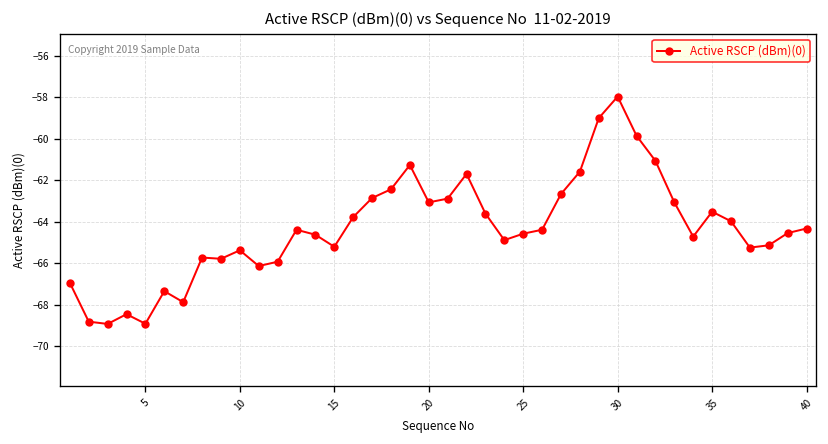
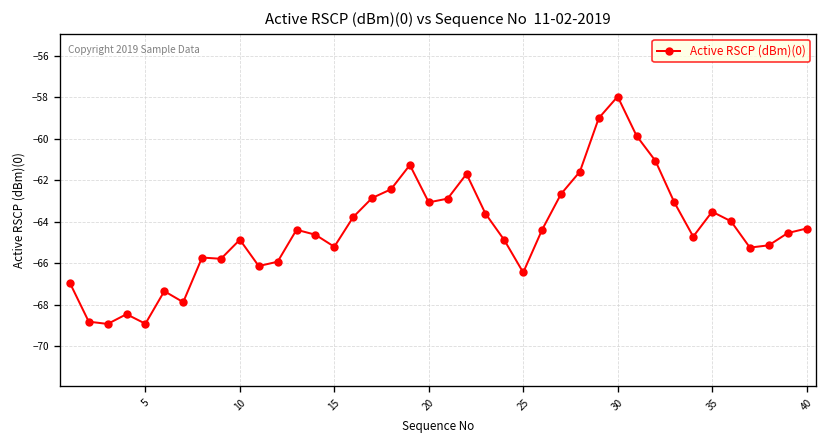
  {
    "5": -68.9,
-   "10": -65.4,
+   "10": -64.9,
    "15": -65.2,
    "20": -63.1,
-   "25": -64.6,
+   "25": -66.4,
    "30": -58.0,
    "35": -63.5,
    "40": -64.3
  }
